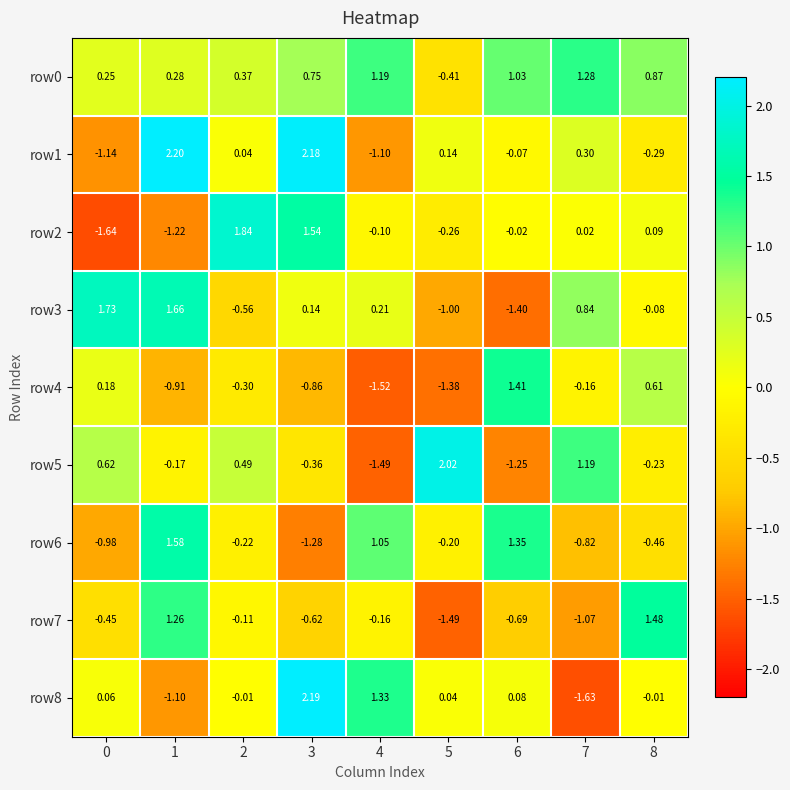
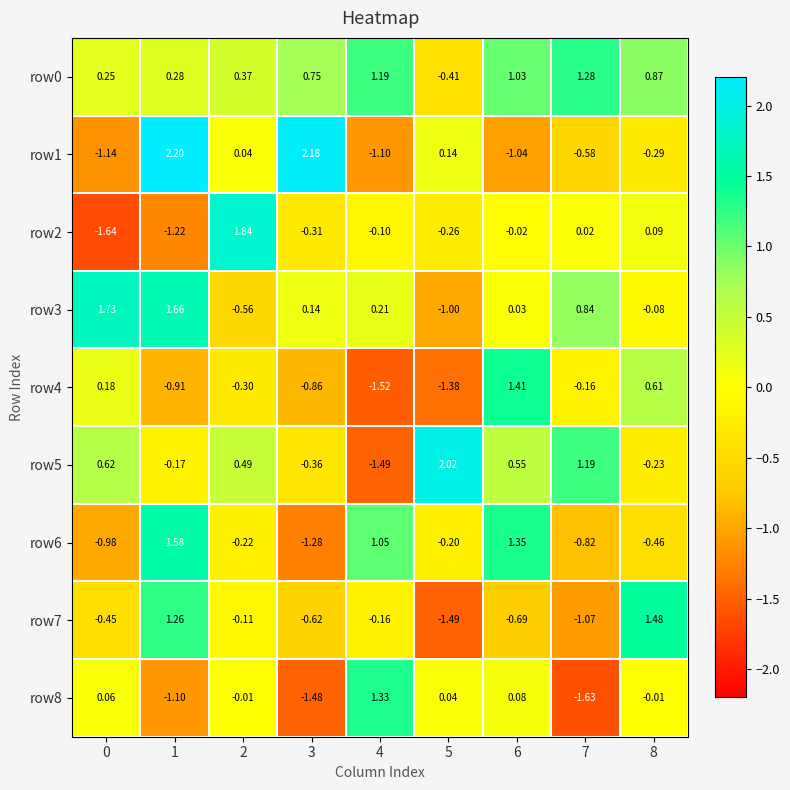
  {
    "row0": {
      "0": 0.25,
      "1": 0.28,
      "2": 0.37,
      "3": 0.75,
      "4": 1.19,
      "5": -0.41,
      "6": 1.03,
      "7": 1.28,
      "8": 0.87
    },
    "row1": {
      "0": -1.14,
      "1": 2.20,
      "2": 0.04,
      "3": 2.18,
      "4": -1.10,
      "5": 0.14,
-     "6": -0.07,
-     "7": 0.30,
+     "6": -1.04,
+     "7": -0.58,
      "8": -0.29
    },
    "row2": {
      "0": -1.64,
      "1": -1.22,
      "2": 1.84,
-     "3": 1.54,
+     "3": -0.31,
      "4": -0.10,
      "5": -0.26,
      "6": -0.02,
      "7": 0.02,
      "8": 0.09
    },
    "row3": {
      "0": 1.73,
      "1": 1.66,
      "2": -0.56,
      "3": 0.14,
      "4": 0.21,
      "5": -1.00,
-     "6": -1.40,
+     "6": 0.03,
      "7": 0.84,
      "8": -0.08
    },
    "row4": {
      "0": 0.18,
      "1": -0.91,
      "2": -0.30,
      "3": -0.86,
      "4": -1.52,
      "5": -1.38,
      "6": 1.41,
      "7": -0.16,
      "8": 0.61
    },
    "row5": {
      "0": 0.62,
      "1": -0.17,
      "2": 0.49,
      "3": -0.36,
      "4": -1.49,
      "5": 2.02,
-     "6": -1.25,
+     "6": 0.55,
      "7": 1.19,
      "8": -0.23
    },
    "row6": {
      "0": -0.98,
      "1": 1.58,
      "2": -0.22,
      "3": -1.28,
      "4": 1.05,
      "5": -0.20,
      "6": 1.35,
      "7": -0.82,
      "8": -0.46
    },
    "row7": {
      "0": -0.45,
      "1": 1.26,
      "2": -0.11,
      "3": -0.62,
      "4": -0.16,
      "5": -1.49,
      "6": -0.69,
      "7": -1.07,
      "8": 1.48
    },
    "row8": {
      "0": 0.06,
      "1": -1.10,
      "2": -0.01,
-     "3": 2.19,
+     "3": -1.48,
      "4": 1.33,
      "5": 0.04,
      "6": 0.08,
      "7": -1.63,
      "8": -0.01
    }
  }
